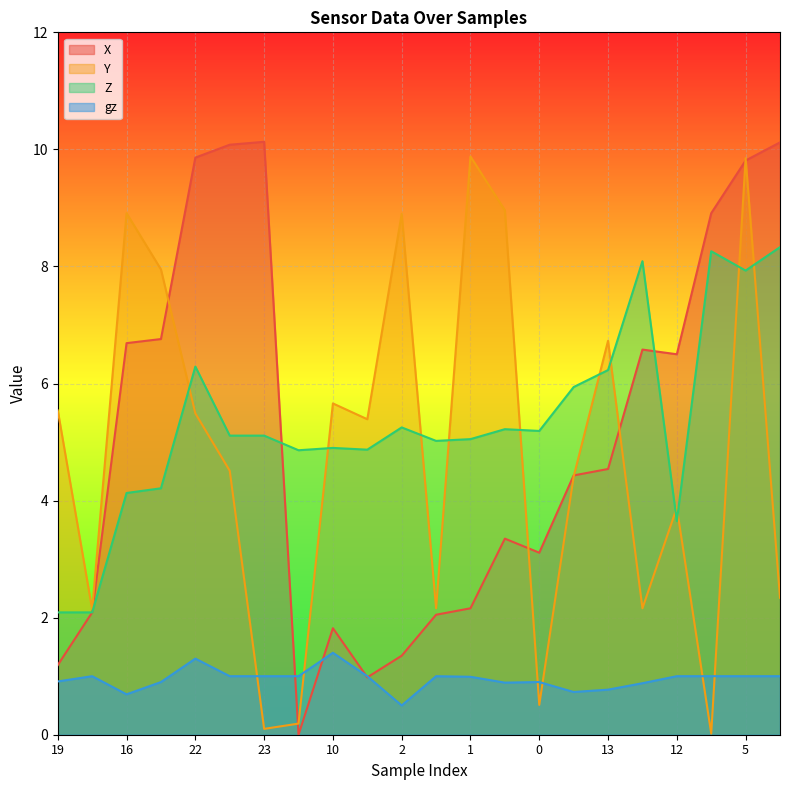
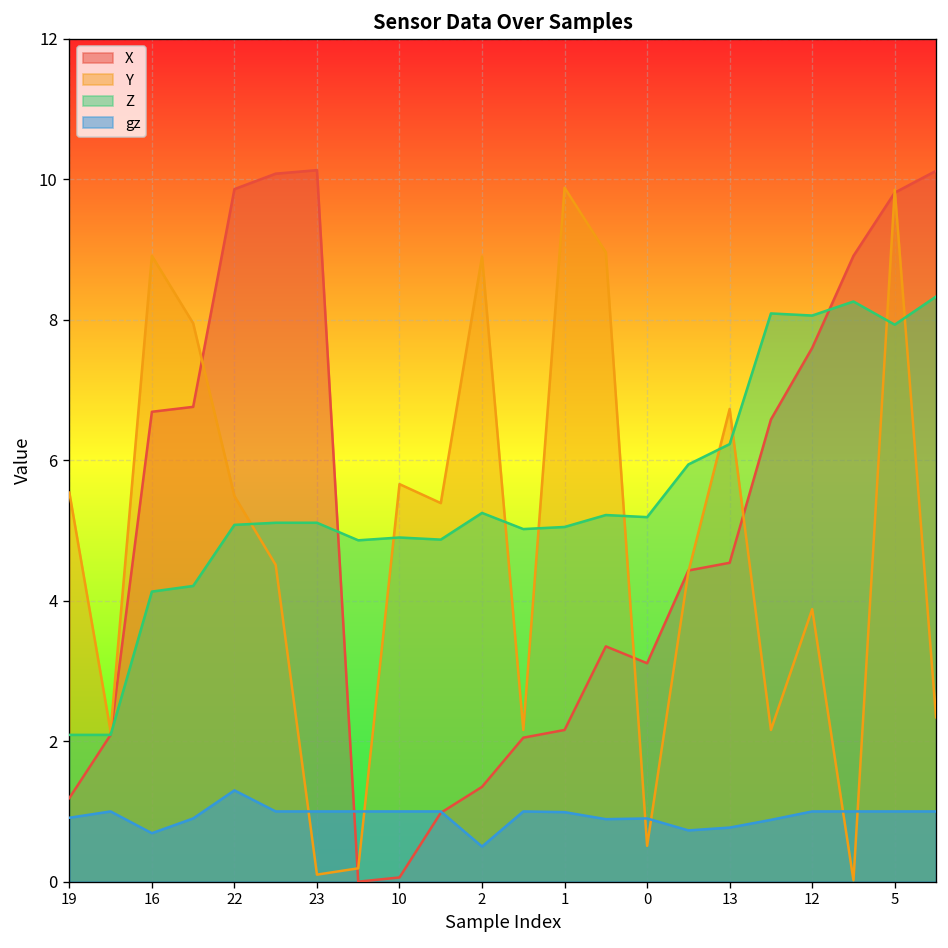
  {
    "X": {
      "16": 6.7,
      "22": 9.9,
      "23": 10.1,
-     "10": 1.8,
+     "10": 0.1,
      "2": 1.4,
      "0": 3.1,
-     "12": 6.5
+     "12": 7.6
    },
    "Y": {
      "16": 8.9,
      "22": 5.5,
      "23": 0.1,
      "10": 5.7,
      "2": 8.9,
      "0": 0.5,
      "12": 3.9
    },
    "Z": {
      "16": 4.1,
-     "22": 6.3,
+     "22": 5.1,
      "23": 5.1,
      "10": 4.9,
      "2": 5.3,
      "0": 5.2,
-     "12": 3.7
+     "12": 8.1
    },
    "gz": {
      "16": 0.7,
      "22": 1.3,
      "23": 1.0,
-     "10": 1.4,
+     "10": 1.0,
      "2": 0.5,
      "0": 0.9,
      "12": 1.0
    }
  }
